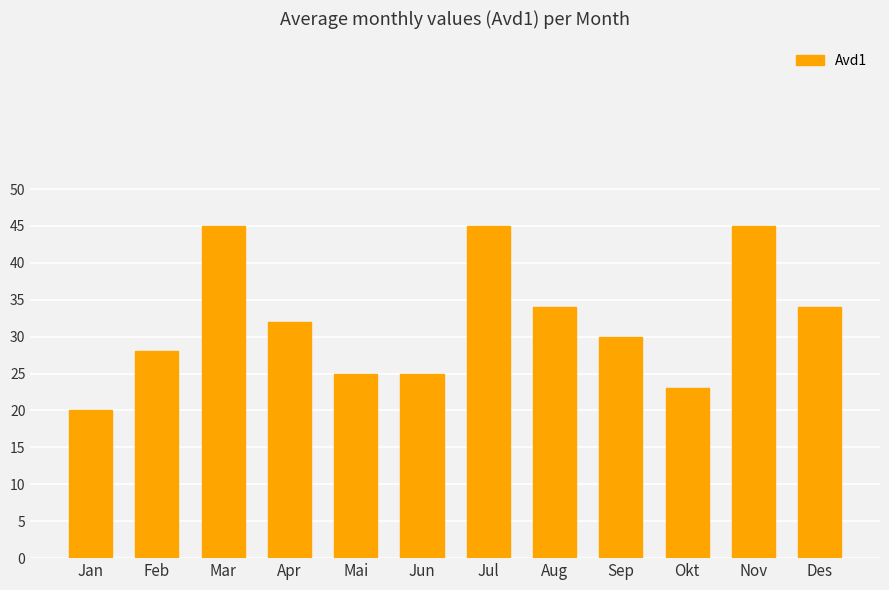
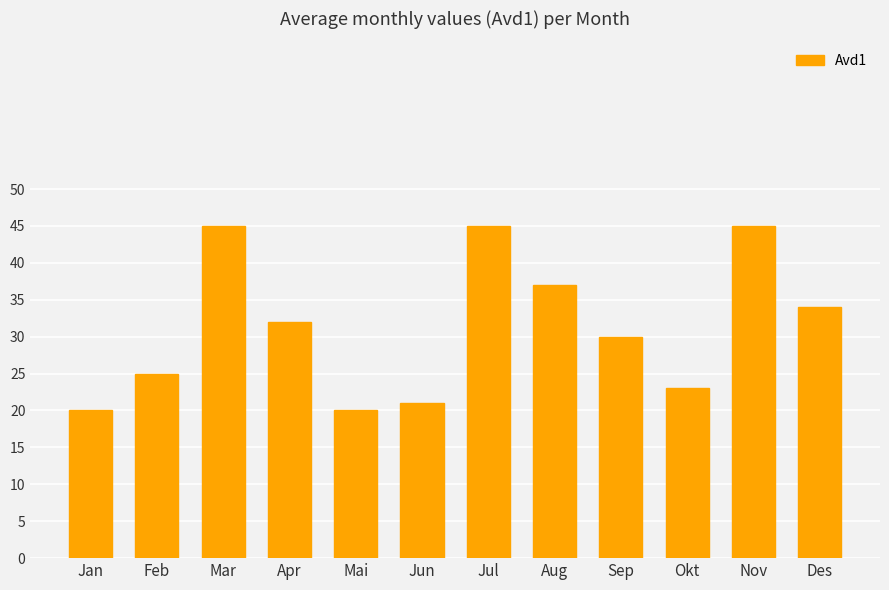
  {
    "Jan": 20,
-   "Feb": 28,
+   "Feb": 25,
    "Mar": 45,
    "Apr": 32,
-   "Mai": 25,
-   "Jun": 25,
+   "Mai": 20,
+   "Jun": 21,
    "Jul": 45,
-   "Aug": 34,
+   "Aug": 37,
    "Sep": 30,
    "Okt": 23,
    "Nov": 45,
    "Des": 34
  }
